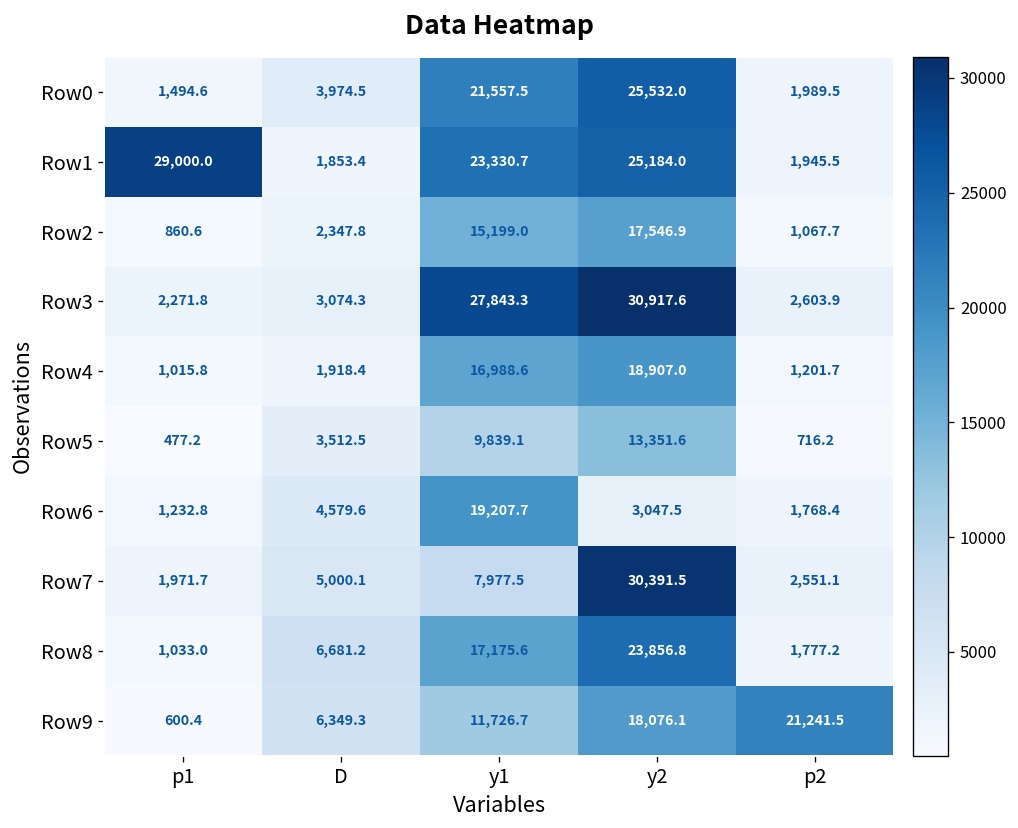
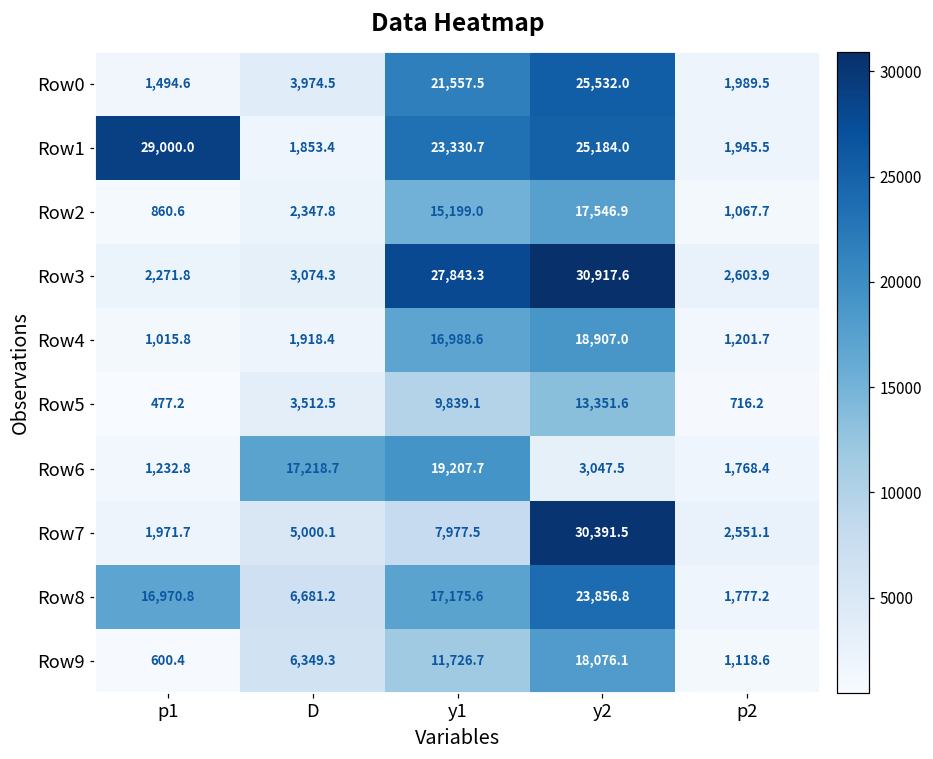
  {
    "Row0": {
      "p1": "1,494.6",
      "D": "3,974.5",
      "y1": "21,557.5",
      "y2": "25,532.0",
      "p2": "1,989.5"
    },
    "Row1": {
      "p1": "29,000.0",
      "D": "1,853.4",
      "y1": "23,330.7",
      "y2": "25,184.0",
      "p2": "1,945.5"
    },
    "Row2": {
      "p1": "860.6",
      "D": "2,347.8",
      "y1": "15,199.0",
      "y2": "17,546.9",
      "p2": "1,067.7"
    },
    "Row3": {
      "p1": "2,271.8",
      "D": "3,074.3",
      "y1": "27,843.3",
      "y2": "30,917.6",
      "p2": "2,603.9"
    },
    "Row4": {
      "p1": "1,015.8",
      "D": "1,918.4",
      "y1": "16,988.6",
      "y2": "18,907.0",
      "p2": "1,201.7"
    },
    "Row5": {
      "p1": "477.2",
      "D": "3,512.5",
      "y1": "9,839.1",
      "y2": "13,351.6",
      "p2": "716.2"
    },
    "Row6": {
      "p1": "1,232.8",
-     "D": "4,579.6",
+     "D": "17,218.7",
      "y1": "19,207.7",
      "y2": "3,047.5",
      "p2": "1,768.4"
    },
    "Row7": {
      "p1": "1,971.7",
      "D": "5,000.1",
      "y1": "7,977.5",
      "y2": "30,391.5",
      "p2": "2,551.1"
    },
    "Row8": {
-     "p1": "1,033.0",
+     "p1": "16,970.8",
      "D": "6,681.2",
      "y1": "17,175.6",
      "y2": "23,856.8",
      "p2": "1,777.2"
    },
    "Row9": {
      "p1": "600.4",
      "D": "6,349.3",
      "y1": "11,726.7",
      "y2": "18,076.1",
-     "p2": "21,241.5"
+     "p2": "1,118.6"
    }
  }
